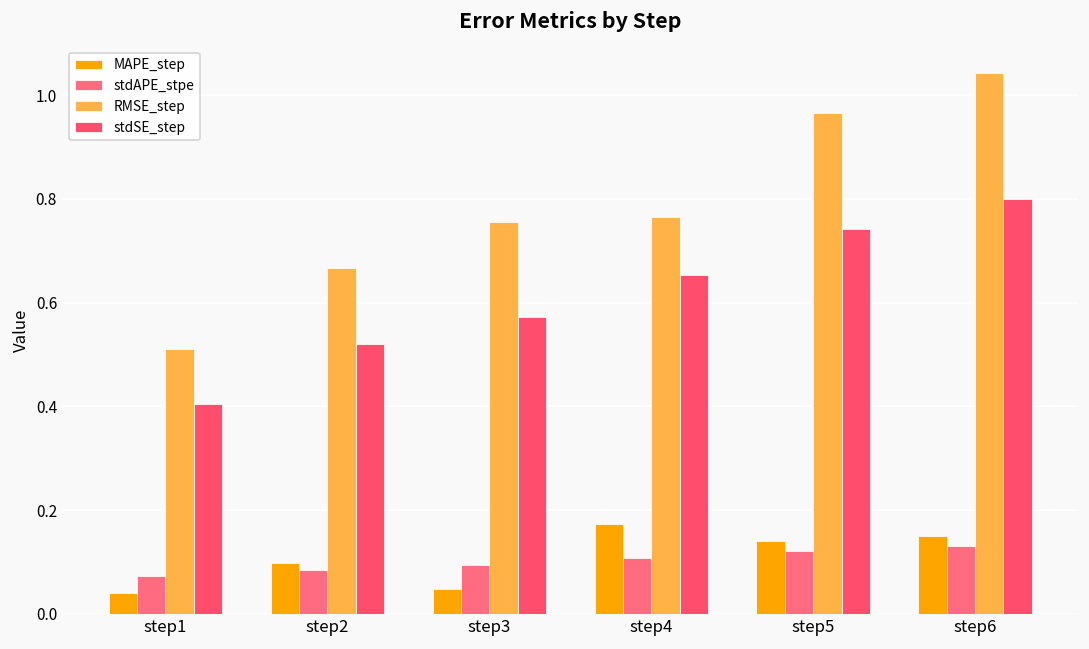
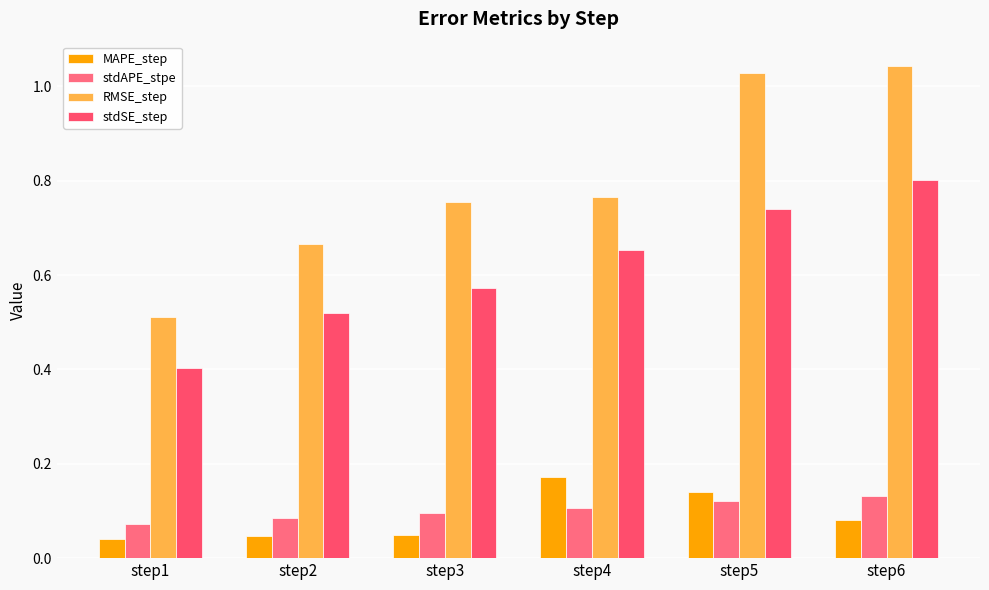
  {
    "MAPE_step": {
      "step1": 0.04,
-     "step2": 0.10,
+     "step2": 0.05,
      "step3": 0.05,
      "step4": 0.17,
      "step5": 0.14,
-     "step6": 0.15
+     "step6": 0.08
    },
    "RMSE_step": {
      "step1": 0.51,
      "step2": 0.67,
      "step3": 0.75,
      "step4": 0.77,
-     "step5": 0.97,
+     "step5": 1.03,
      "step6": 1.04
    }
  }
